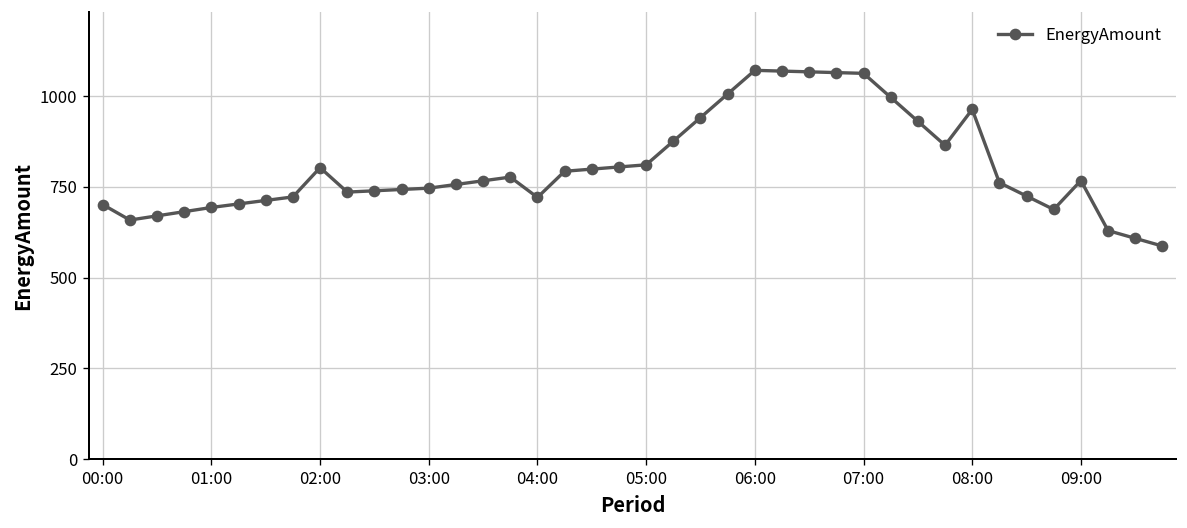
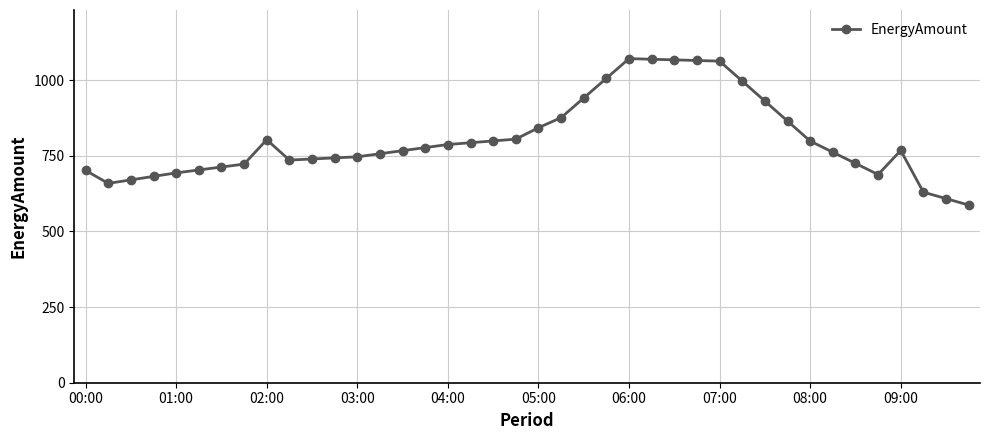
  {
    "00:00": 700,
    "01:00": 690,
    "02:00": 800,
    "03:00": 750,
-   "04:00": 720,
-   "05:00": 810,
+   "04:00": 790,
+   "05:00": 840,
    "06:00": 1070,
    "07:00": 1060,
-   "08:00": 960,
+   "08:00": 800,
    "09:00": 770
  }
